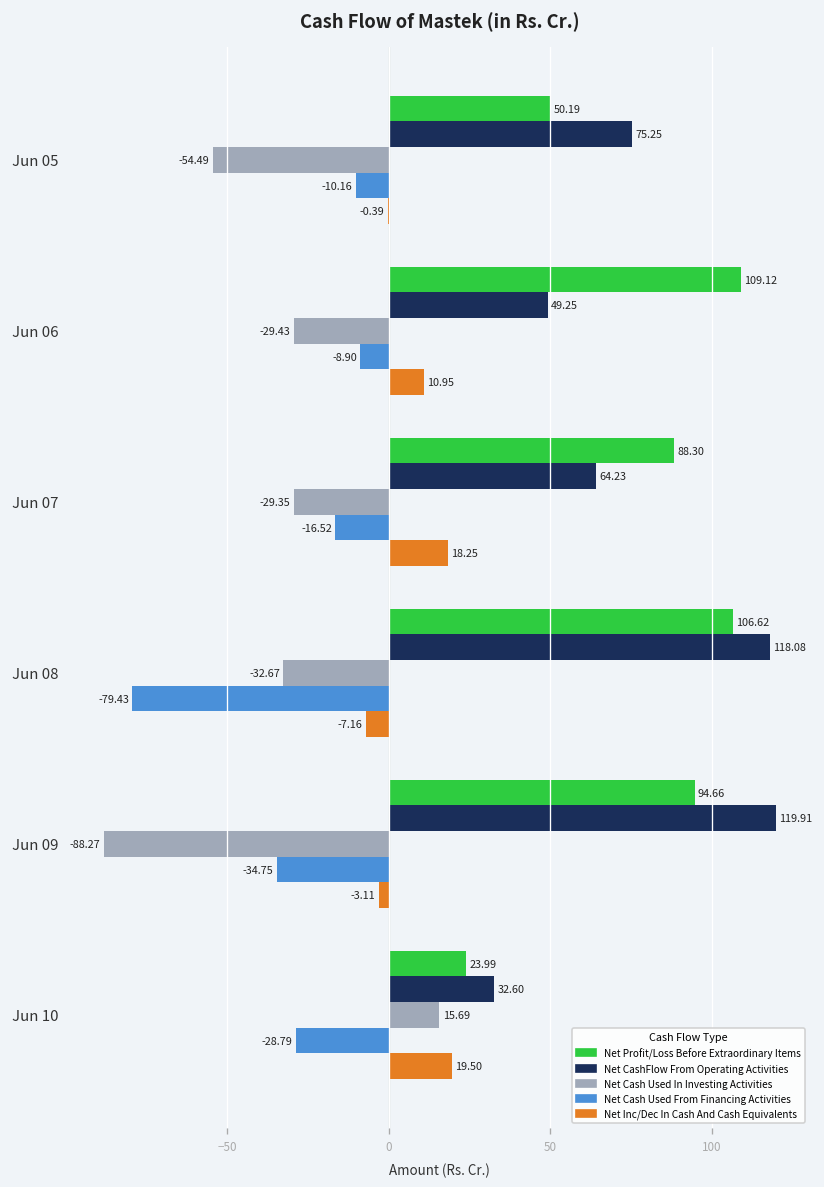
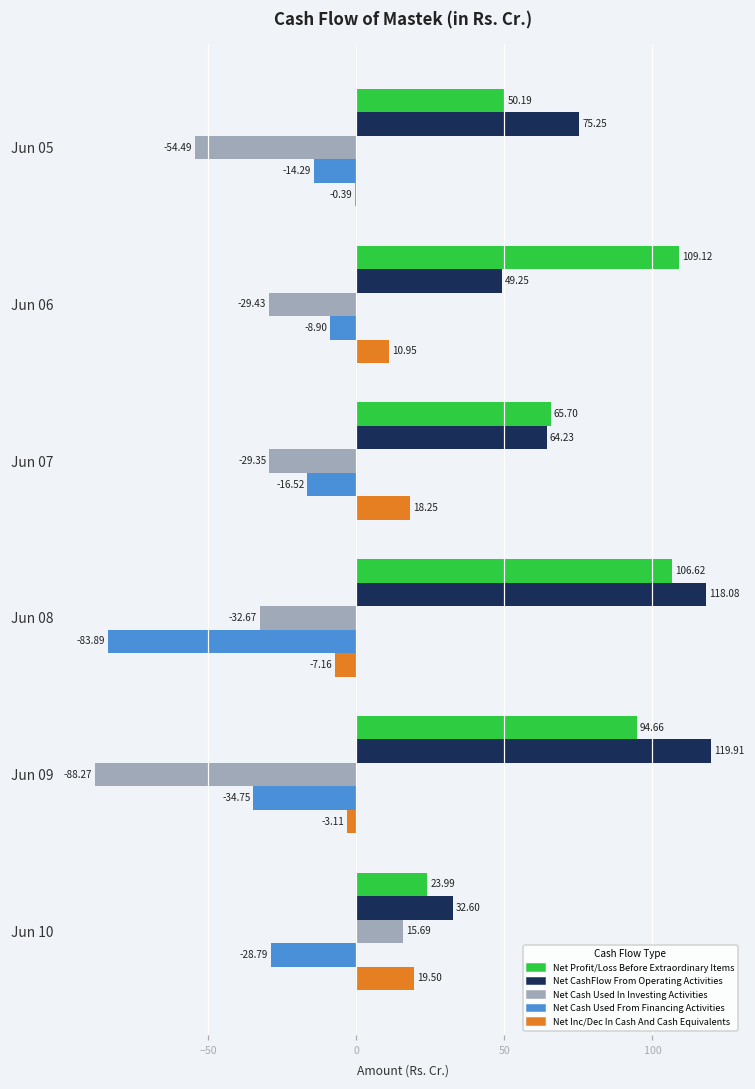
  {
    "Net Profit/Loss Before Extraordinary Items": {
      "Jun 05": 50.19,
      "Jun 06": 109.12,
-     "Jun 07": 88.30,
+     "Jun 07": 65.70,
      "Jun 08": 106.62,
      "Jun 09": 94.66,
      "Jun 10": 23.99
    },
    "Net CashFlow From Operating Activities": {
      "Jun 05": 75.25,
      "Jun 06": 49.25,
      "Jun 07": 64.23,
      "Jun 08": 118.08,
      "Jun 09": 119.91,
      "Jun 10": 32.60
    },
    "Net Cash Used In Investing Activities": {
      "Jun 05": -54.49,
      "Jun 06": -29.43,
      "Jun 07": -29.35,
      "Jun 08": -32.67,
      "Jun 09": -88.27,
      "Jun 10": 15.69
    },
    "Net Cash Used From Financing Activities": {
-     "Jun 05": -10.16,
+     "Jun 05": -14.29,
      "Jun 06": -8.90,
      "Jun 07": -16.52,
-     "Jun 08": -79.43,
+     "Jun 08": -83.89,
      "Jun 09": -34.75,
      "Jun 10": -28.79
    },
    "Net Inc/Dec In Cash And Cash Equivalents": {
      "Jun 05": -0.39,
      "Jun 06": 10.95,
      "Jun 07": 18.25,
      "Jun 08": -7.16,
      "Jun 09": -3.11,
      "Jun 10": 19.50
    }
  }
